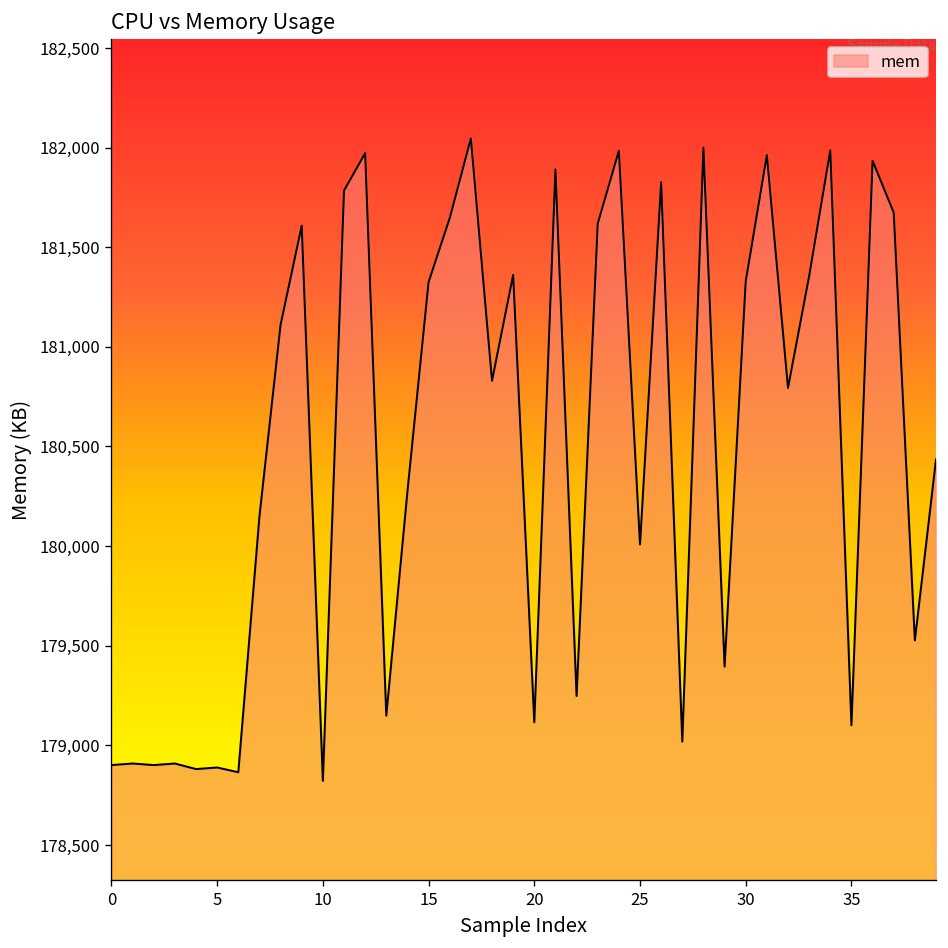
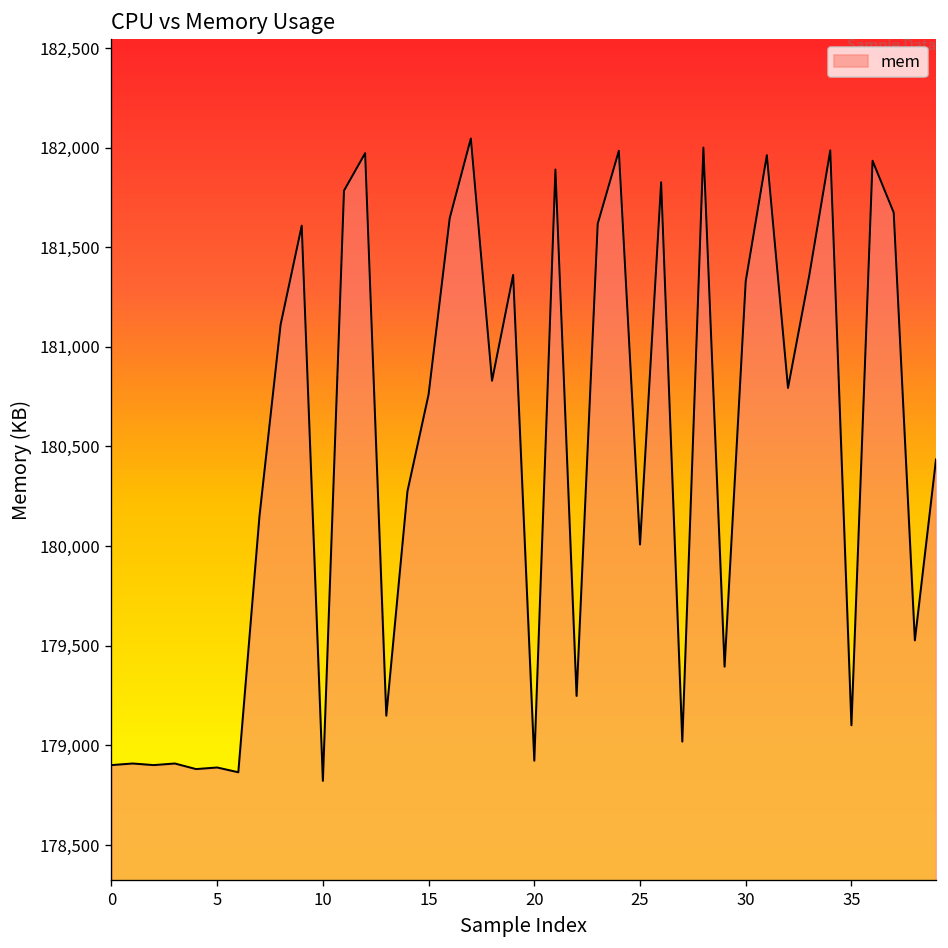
  {
    "0": "178,900",
    "5": "178,890",
    "10": "178,820",
-   "15": "181,330",
-   "20": "179,120",
+   "15": "180,760",
+   "20": "178,920",
    "25": "180,010",
    "30": "181,330",
    "35": "179,100"
  }
